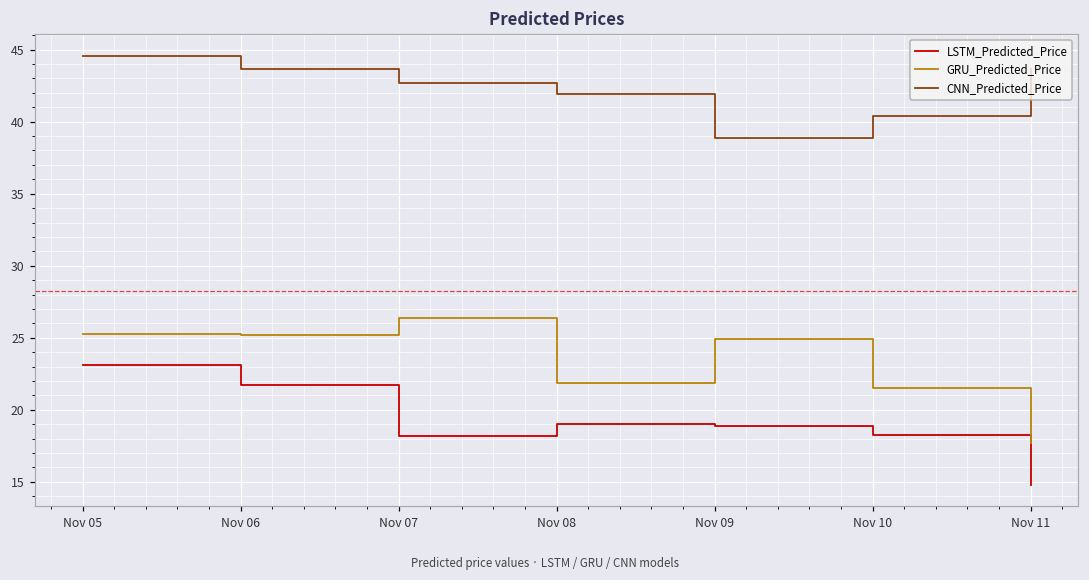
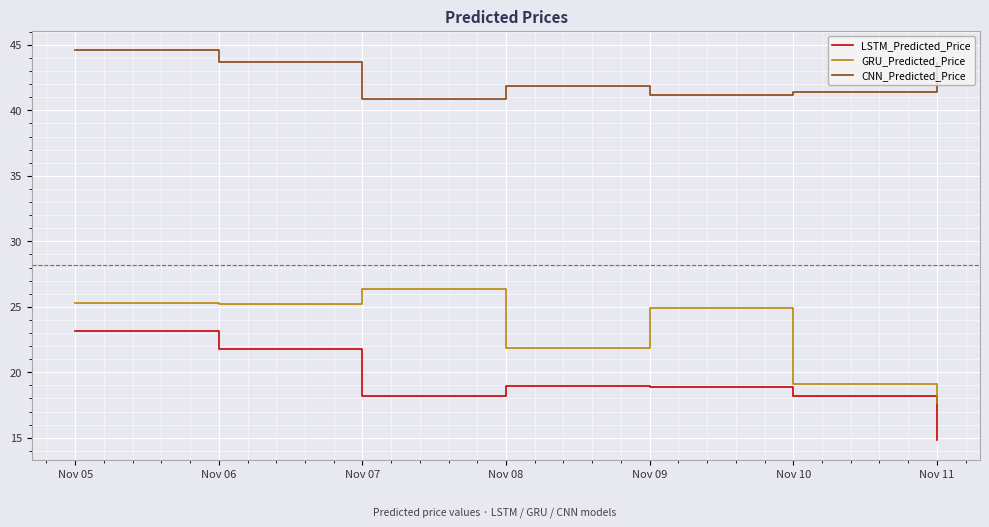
  {
    "LSTM_Predicted_Price": {
      "Nov 05": 23.1,
      "Nov 06": 21.8,
      "Nov 07": 18.2,
      "Nov 08": 19.0,
      "Nov 09": 18.9,
      "Nov 10": 18.2,
      "Nov 11": 14.8
    },
    "GRU_Predicted_Price": {
      "Nov 05": 25.3,
      "Nov 06": 25.2,
      "Nov 07": 26.4,
      "Nov 08": 21.9,
      "Nov 09": 24.9,
-     "Nov 10": 21.5,
+     "Nov 10": 19.1,
      "Nov 11": 17.7
    },
    "CNN_Predicted_Price": {
      "Nov 05": 44.6,
      "Nov 06": 43.7,
-     "Nov 07": 42.7,
+     "Nov 07": 40.8,
      "Nov 08": 41.9,
-     "Nov 09": 38.9,
-     "Nov 10": 40.4
+     "Nov 09": 41.2,
+     "Nov 10": 41.4
    }
  }
